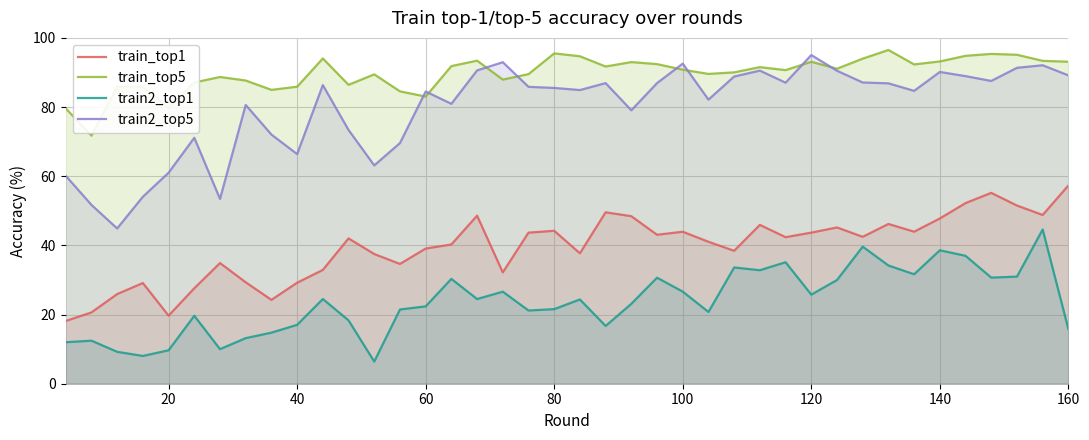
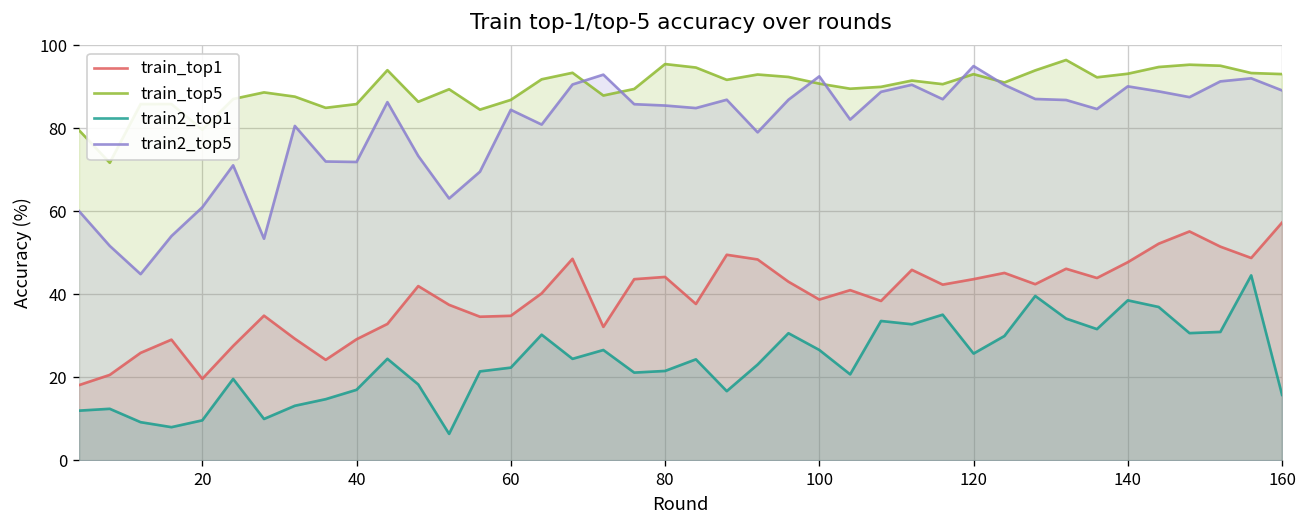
  {
    "train_top1": {
      "20": 20,
      "40": 29,
-     "60": 39,
+     "60": 35,
      "80": 44,
-     "100": 44,
+     "100": 39,
      "120": 44,
      "140": 48,
      "160": 57
    },
    "train_top5": {
      "40": 86,
-     "60": 83,
+     "60": 87,
      "80": 96,
      "100": 91,
      "120": 93,
      "140": 93,
      "160": 93
    },
    "train2_top1": {
      "20": 10,
      "40": 17,
      "60": 22,
      "80": 22,
      "100": 27,
      "120": 26,
      "140": 39,
      "160": 16
    },
    "train2_top5": {
      "20": 61,
-     "40": 66,
+     "40": 72,
      "60": 84,
      "80": 86,
      "100": 93,
      "120": 95,
      "140": 90,
      "160": 89
    }
  }
